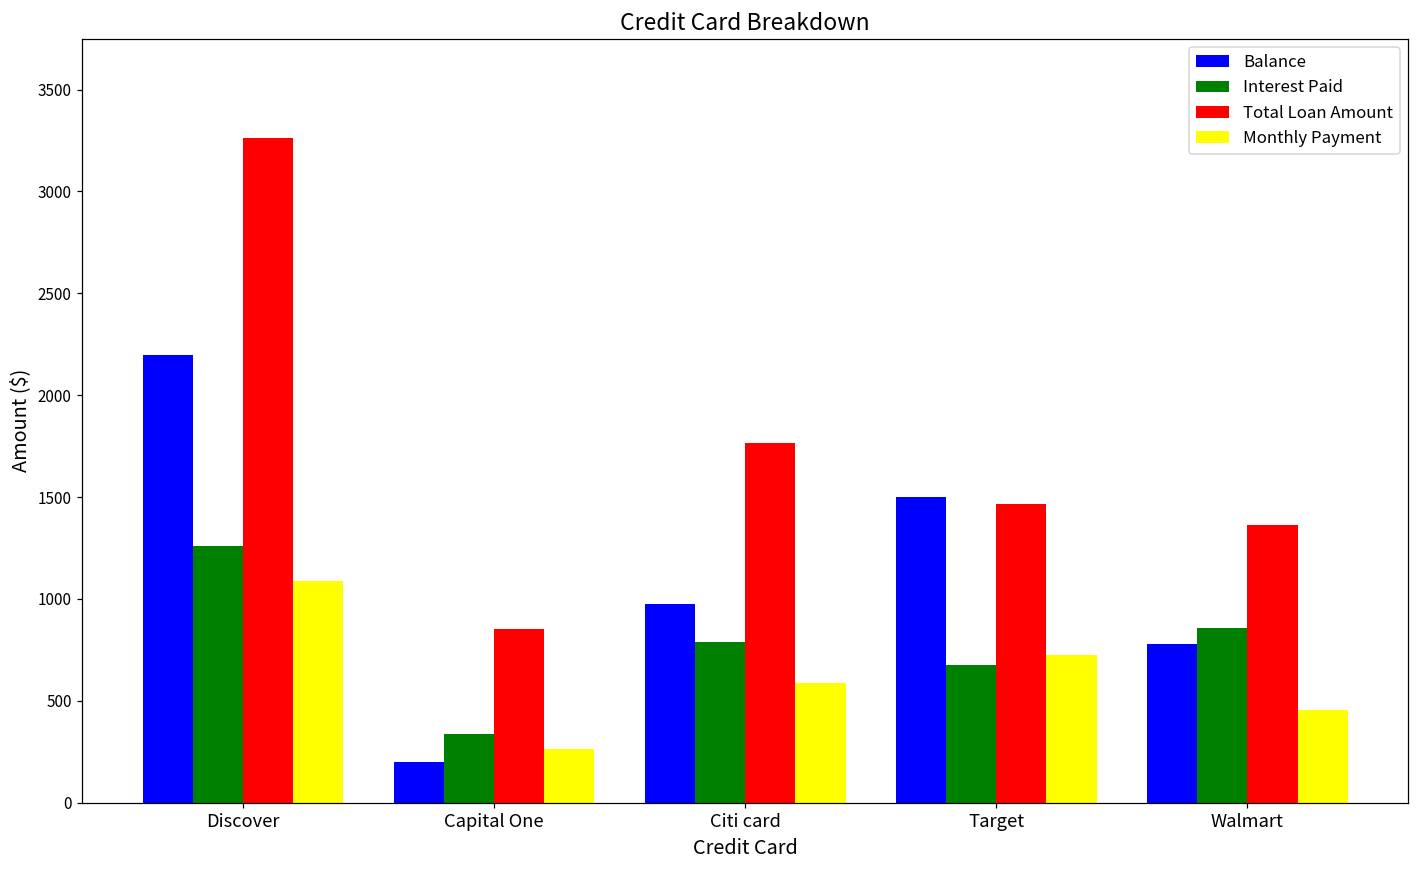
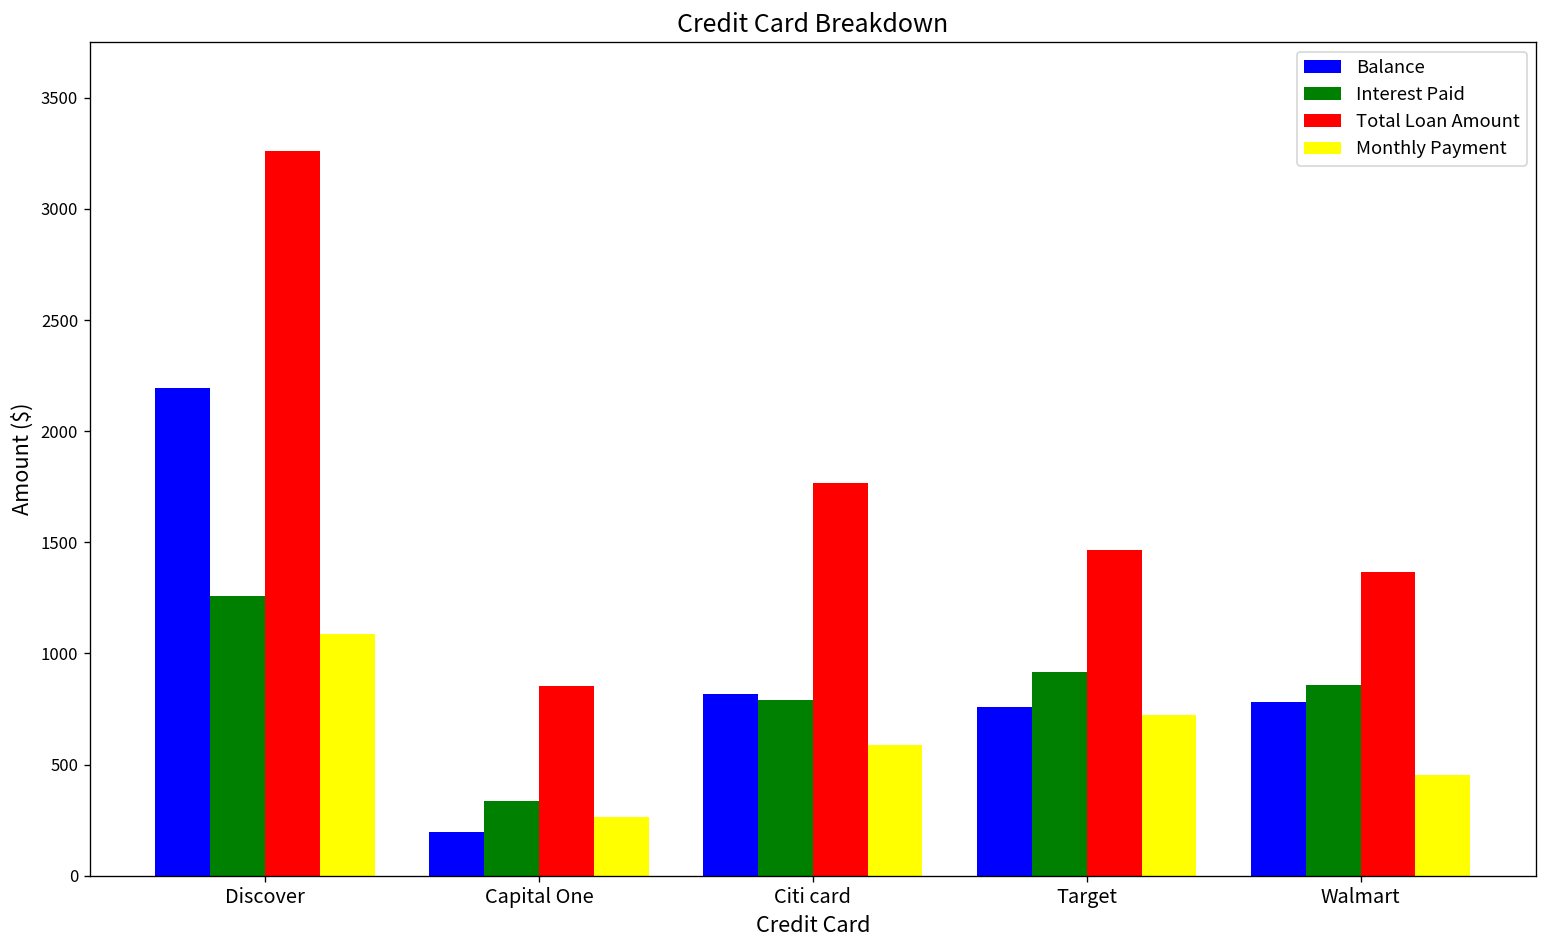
  {
    "Balance": {
      "Discover": 2200,
      "Capital One": 200,
-     "Citi card": 980,
-     "Target": 1500,
+     "Citi card": 820,
+     "Target": 760,
      "Walmart": 780
    },
    "Interest Paid": {
      "Discover": 1260,
      "Capital One": 340,
      "Citi card": 790,
-     "Target": 680,
+     "Target": 920,
      "Walmart": 860
    },
    "Total Loan Amount": {
      "Discover": 3260,
      "Capital One": 850,
      "Citi card": 1760,
      "Target": 1470,
      "Walmart": 1370
    },
    "Monthly Payment": {
      "Discover": 1090,
      "Capital One": 260,
      "Citi card": 590,
      "Target": 730,
      "Walmart": 460
    }
  }
